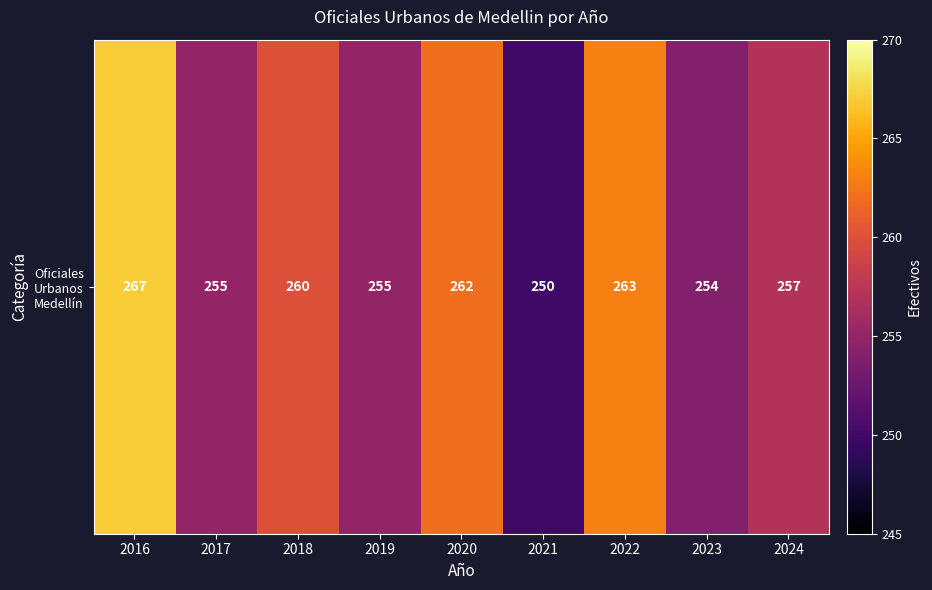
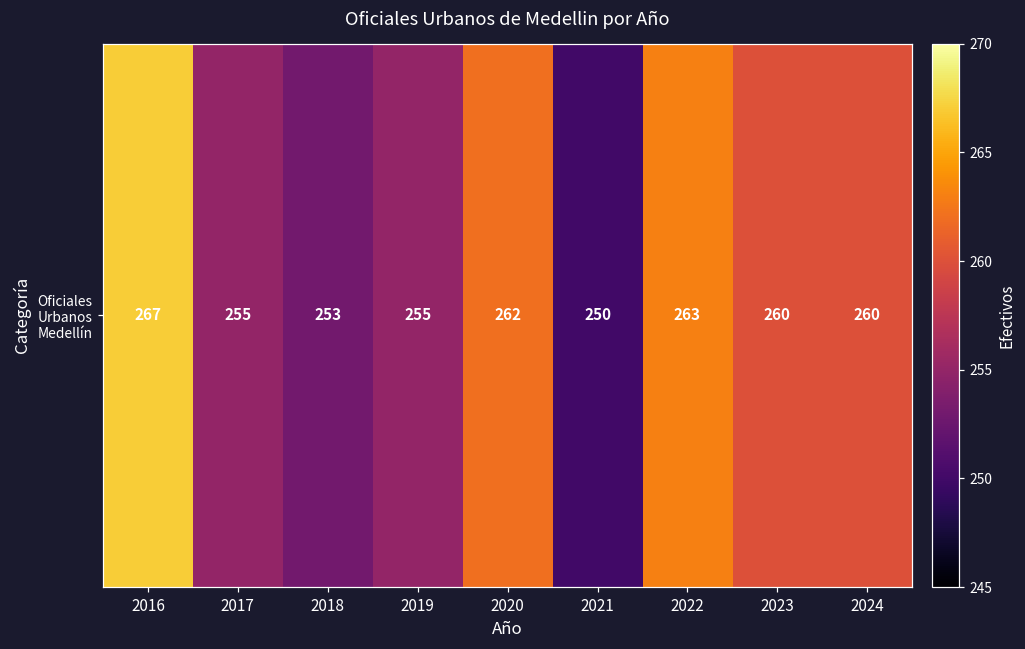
  {
    "Oficiales Urbanos Medellín": {
      "2016": 267,
      "2017": 255,
-     "2018": 260,
+     "2018": 253,
      "2019": 255,
      "2020": 262,
      "2021": 250,
      "2022": 263,
-     "2023": 254,
-     "2024": 257
+     "2023": 260,
+     "2024": 260
    }
  }
